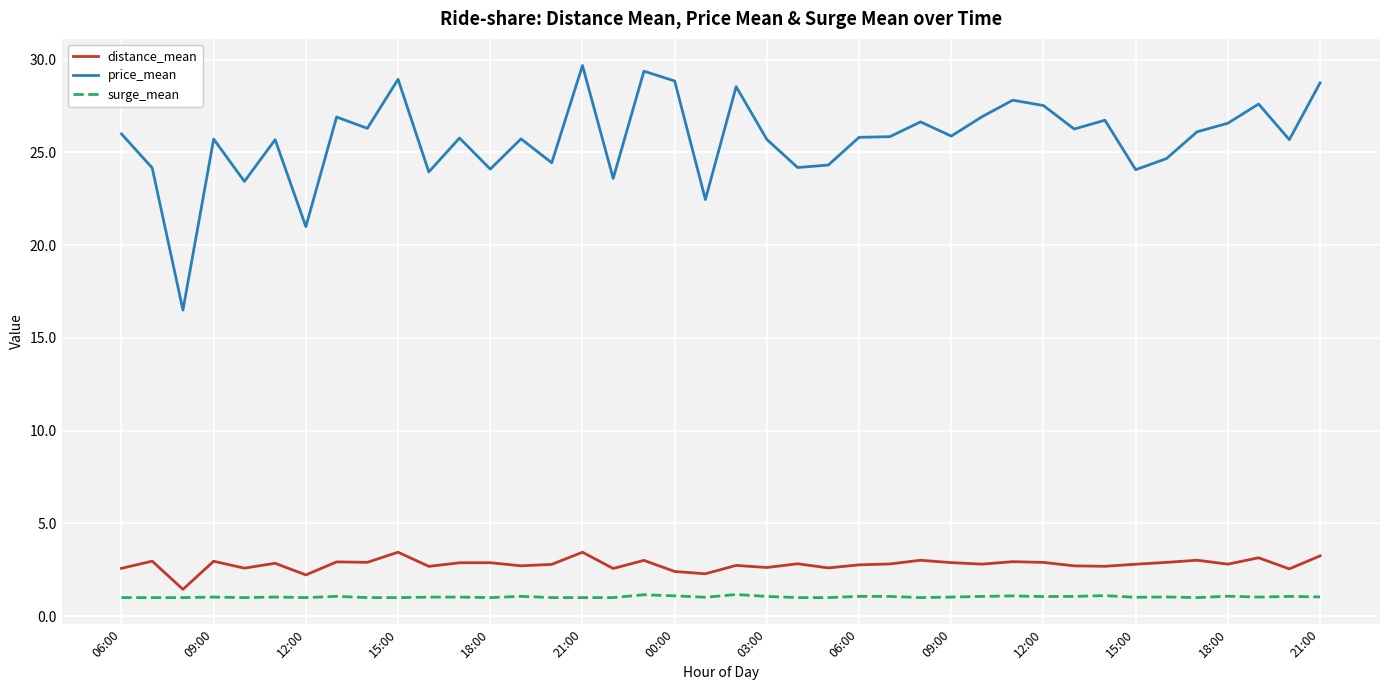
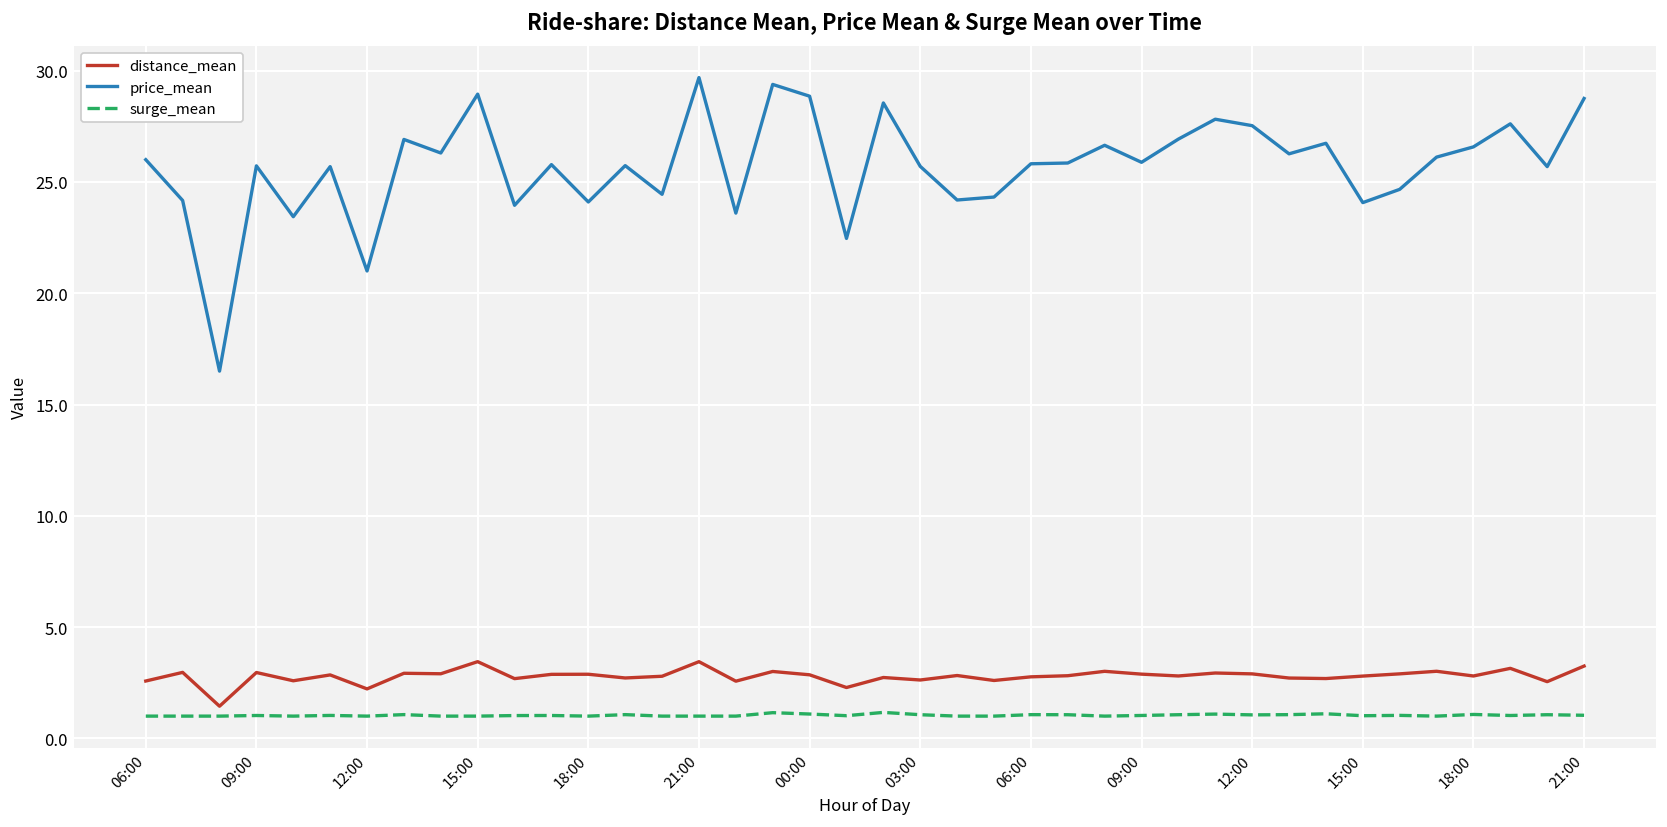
  {
    "distance_mean": {
-     "00:00": 2.4,
+     "00:00": 2.9,
      "03:00": 2.6
    },
    "price_mean": {
      "00:00": 28.9,
      "03:00": 25.7
    },
    "surge_mean": {
      "00:00": 1.1,
      "03:00": 1.1
    }
  }
